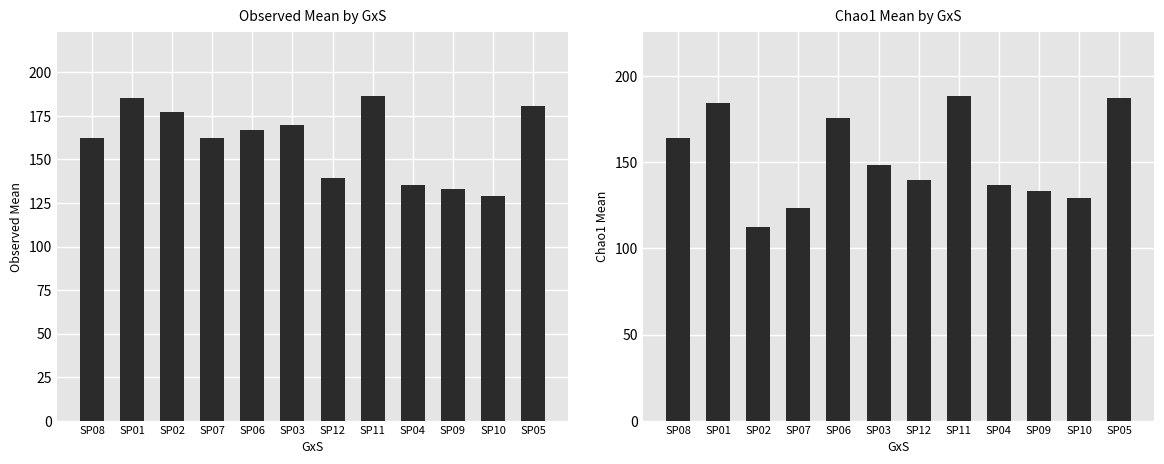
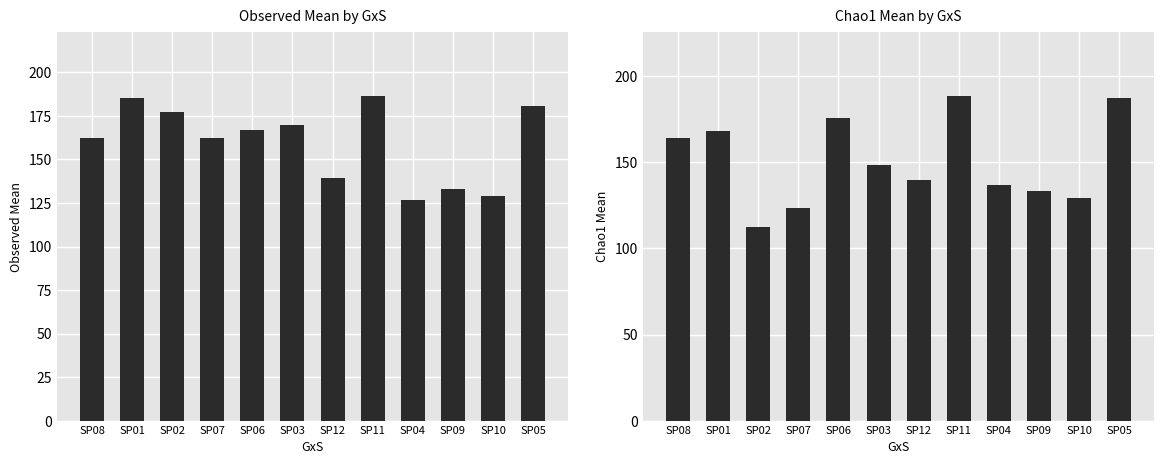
  {
    "Observed Mean by GxS": {
      "SP08": 163,
      "SP01": 186,
      "SP02": 177,
      "SP07": 162,
      "SP06": 167,
      "SP03": 170,
      "SP12": 139,
      "SP11": 186,
-     "SP04": 136,
+     "SP04": 127,
      "SP09": 133,
      "SP10": 129,
      "SP05": 181
    },
    "Chao1 Mean by GxS": {
      "SP08": 164,
-     "SP01": 184,
+     "SP01": 168,
      "SP02": 112,
      "SP07": 124,
      "SP06": 176,
      "SP03": 149,
      "SP12": 140,
      "SP11": 188,
      "SP04": 137,
      "SP09": 133,
      "SP10": 129,
      "SP05": 187
    }
  }
